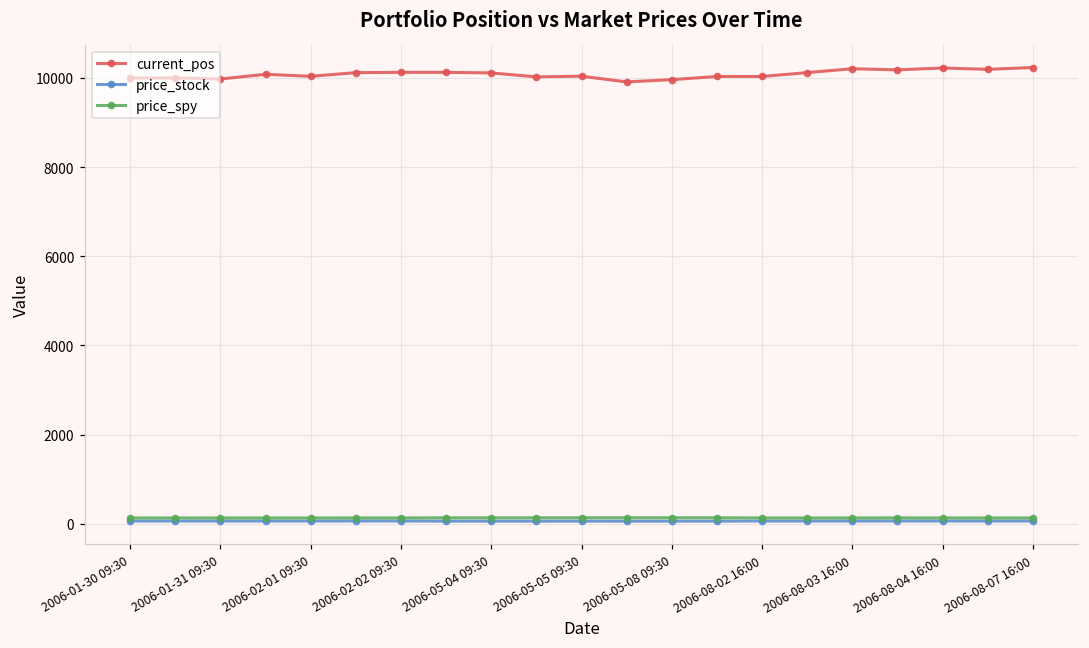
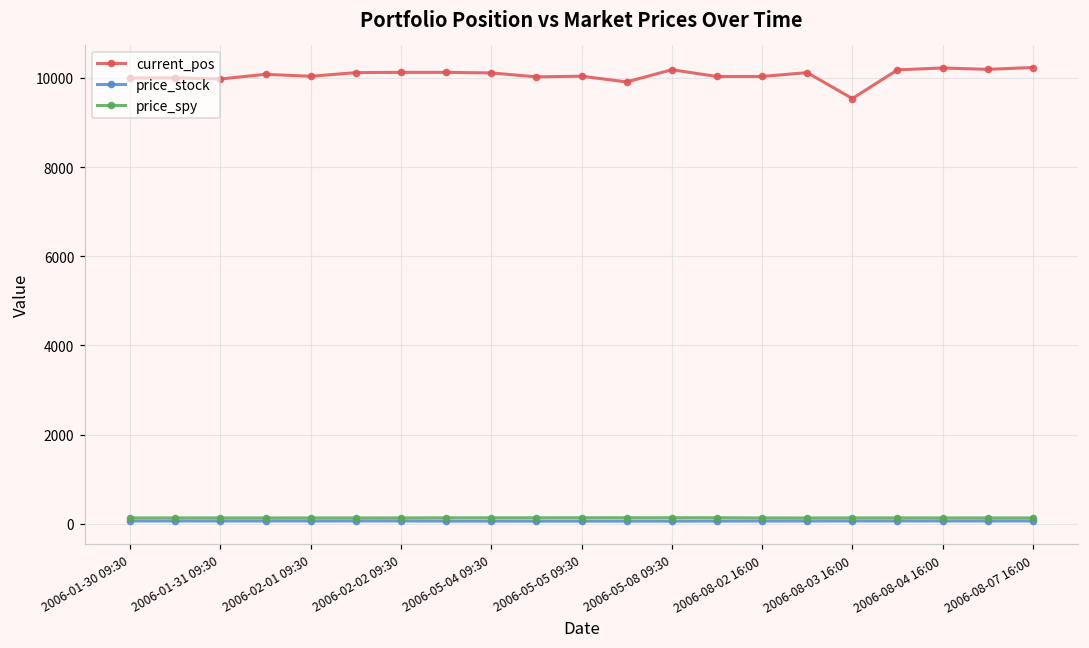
  {
    "current_pos": {
      "2006-01-31 09:30": 10000,
      "2006-02-01 09:30": 10000,
      "2006-02-02 09:30": 10100,
      "2006-05-04 09:30": 10100,
      "2006-05-05 09:30": 10000,
-     "2006-05-08 09:30": 10000,
+     "2006-05-08 09:30": 10200,
      "2006-08-02 16:00": 10000,
-     "2006-08-03 16:00": 10200,
+     "2006-08-03 16:00": 9500,
      "2006-08-04 16:00": 10200,
      "2006-08-07 16:00": 10200
    },
    "price_stock": {
      "2006-01-30 09:30": 100,
      "2006-01-31 09:30": 100,
      "2006-02-01 09:30": 100,
      "2006-02-02 09:30": 100,
      "2006-05-04 09:30": 100,
      "2006-05-05 09:30": 100,
      "2006-05-08 09:30": 100,
      "2006-08-02 16:00": 100,
      "2006-08-03 16:00": 100,
      "2006-08-04 16:00": 100,
      "2006-08-07 16:00": 100
    },
    "price_spy": {
      "2006-01-30 09:30": 100,
      "2006-01-31 09:30": 100,
      "2006-02-01 09:30": 100,
      "2006-02-02 09:30": 100,
      "2006-05-04 09:30": 100,
      "2006-05-05 09:30": 100,
      "2006-05-08 09:30": 100,
      "2006-08-02 16:00": 100,
      "2006-08-03 16:00": 100,
      "2006-08-04 16:00": 100,
      "2006-08-07 16:00": 100
    }
  }
